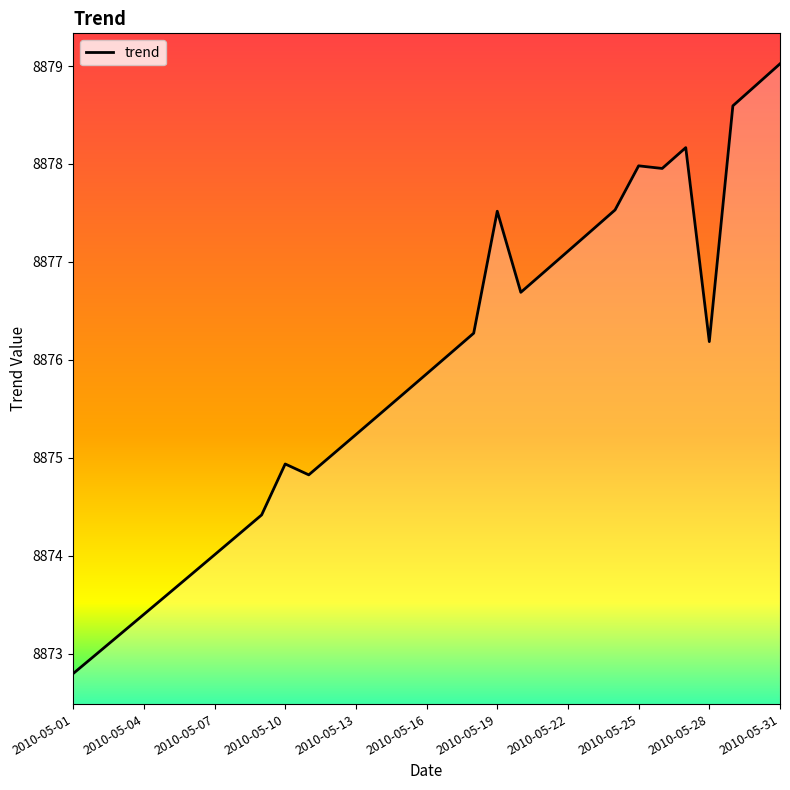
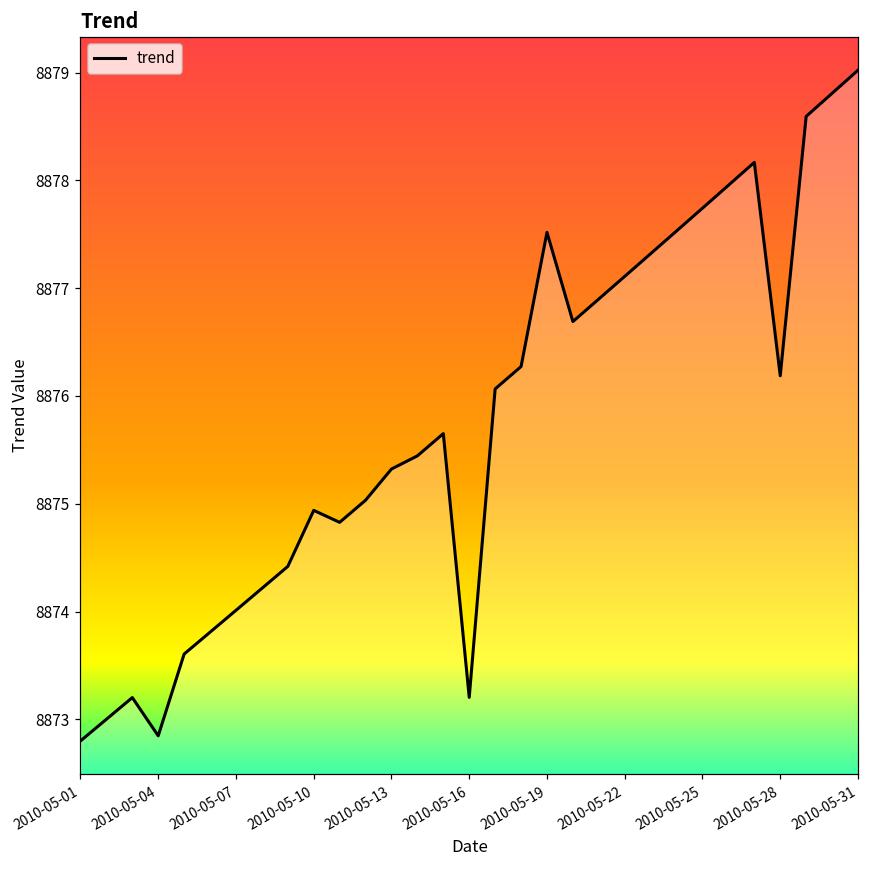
  {
    "2010-05-01": 8872.8,
-   "2010-05-04": 8873.4,
+   "2010-05-04": 8872.8,
    "2010-05-07": 8874.0,
    "2010-05-10": 8874.9,
-   "2010-05-13": 8875.2,
-   "2010-05-16": 8875.9,
+   "2010-05-13": 8875.3,
+   "2010-05-16": 8873.2,
    "2010-05-19": 8877.5,
    "2010-05-22": 8877.1,
-   "2010-05-25": 8878.0,
+   "2010-05-25": 8877.7,
    "2010-05-28": 8876.2,
    "2010-05-31": 8879.0
  }
